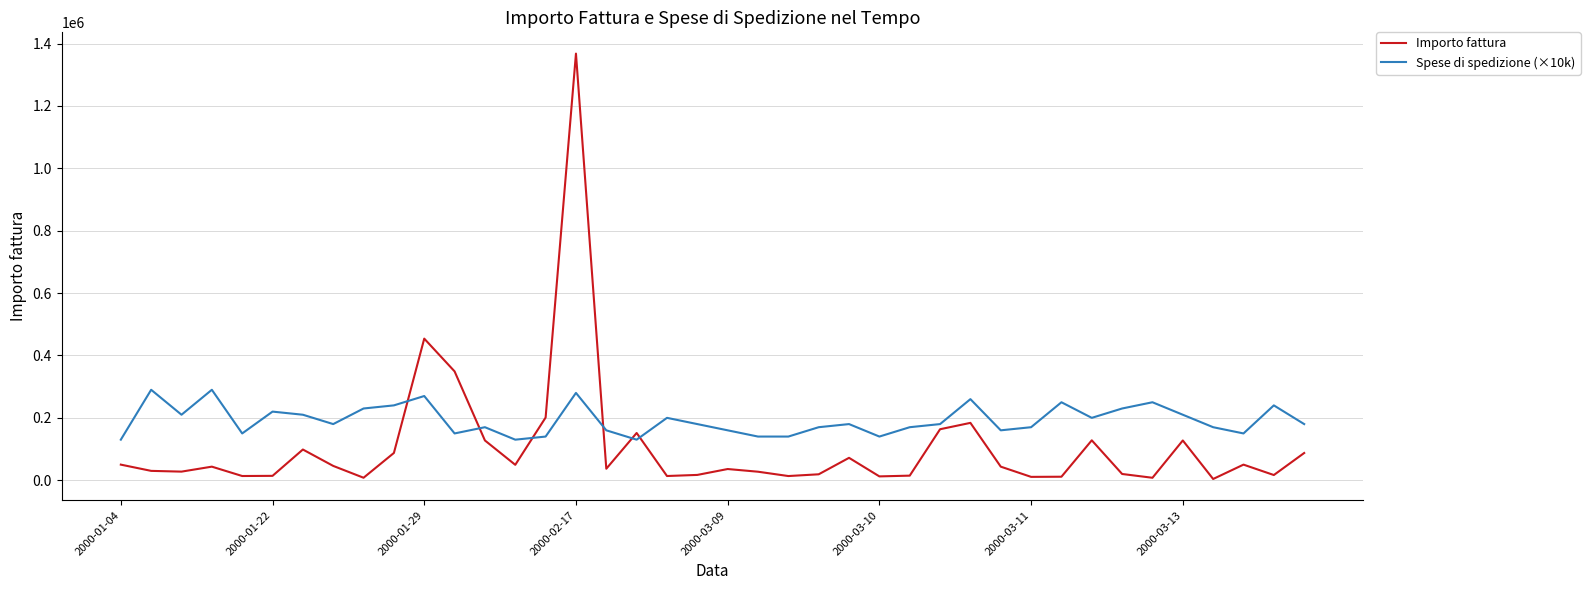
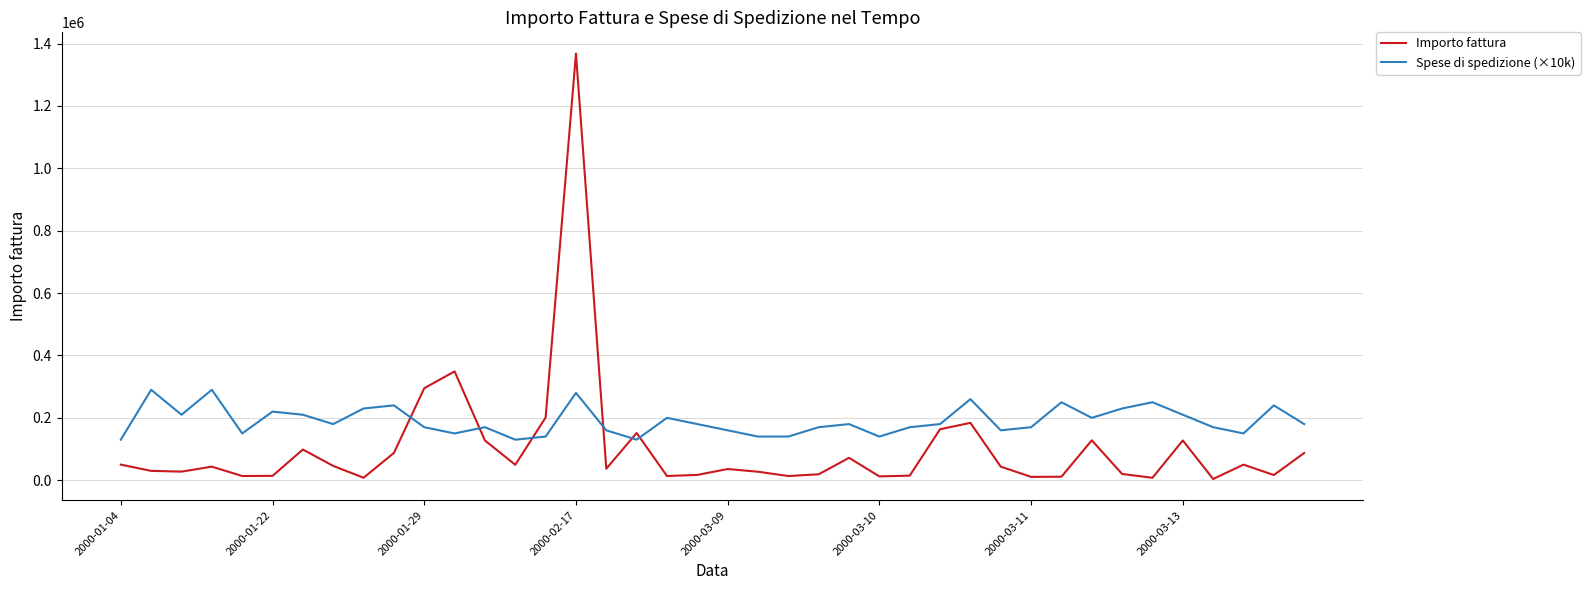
  {
    "Importo fattura": {
      "2000-01-04": 50000,
      "2000-01-22": 10000,
-     "2000-01-29": 450000
+     "2000-01-29": 300000
    },
    "Spese di spedizione (×10k)": {
      "2000-01-04": 130000,
      "2000-01-22": 220000,
-     "2000-01-29": 270000
+     "2000-01-29": 170000
    }
  }
